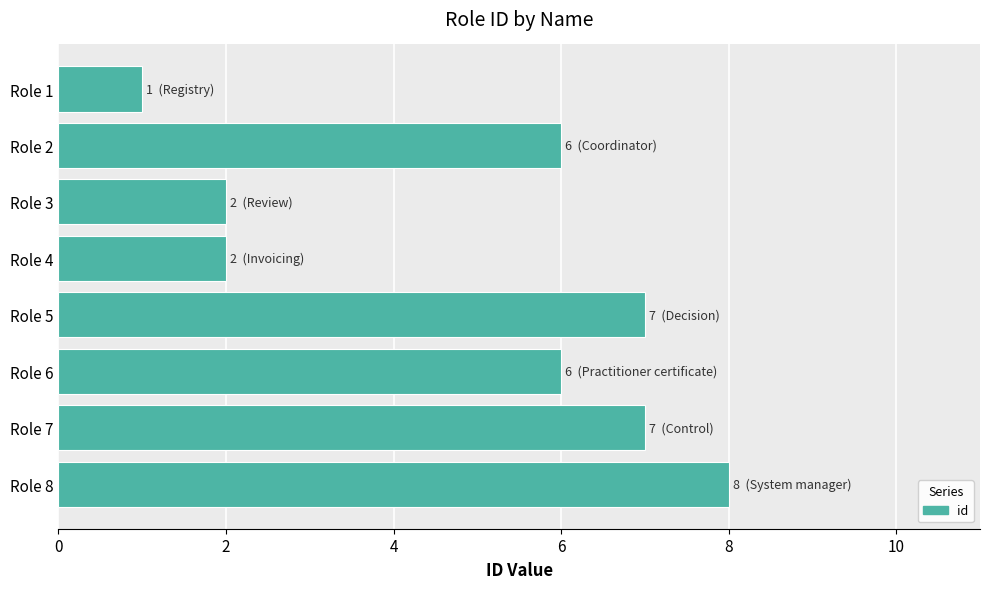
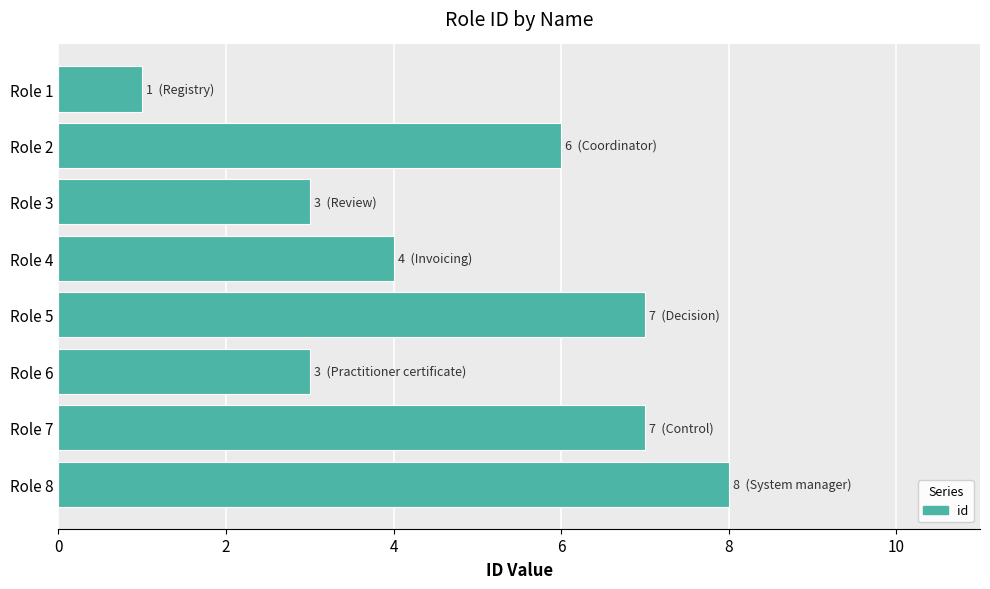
  {
    "Role 1": 1,
    "Role 2": 6,
-   "Role 3": 2,
-   "Role 4": 2,
+   "Role 3": 3,
+   "Role 4": 4,
    "Role 5": 7,
-   "Role 6": 6,
+   "Role 6": 3,
    "Role 7": 7,
    "Role 8": 8
  }
